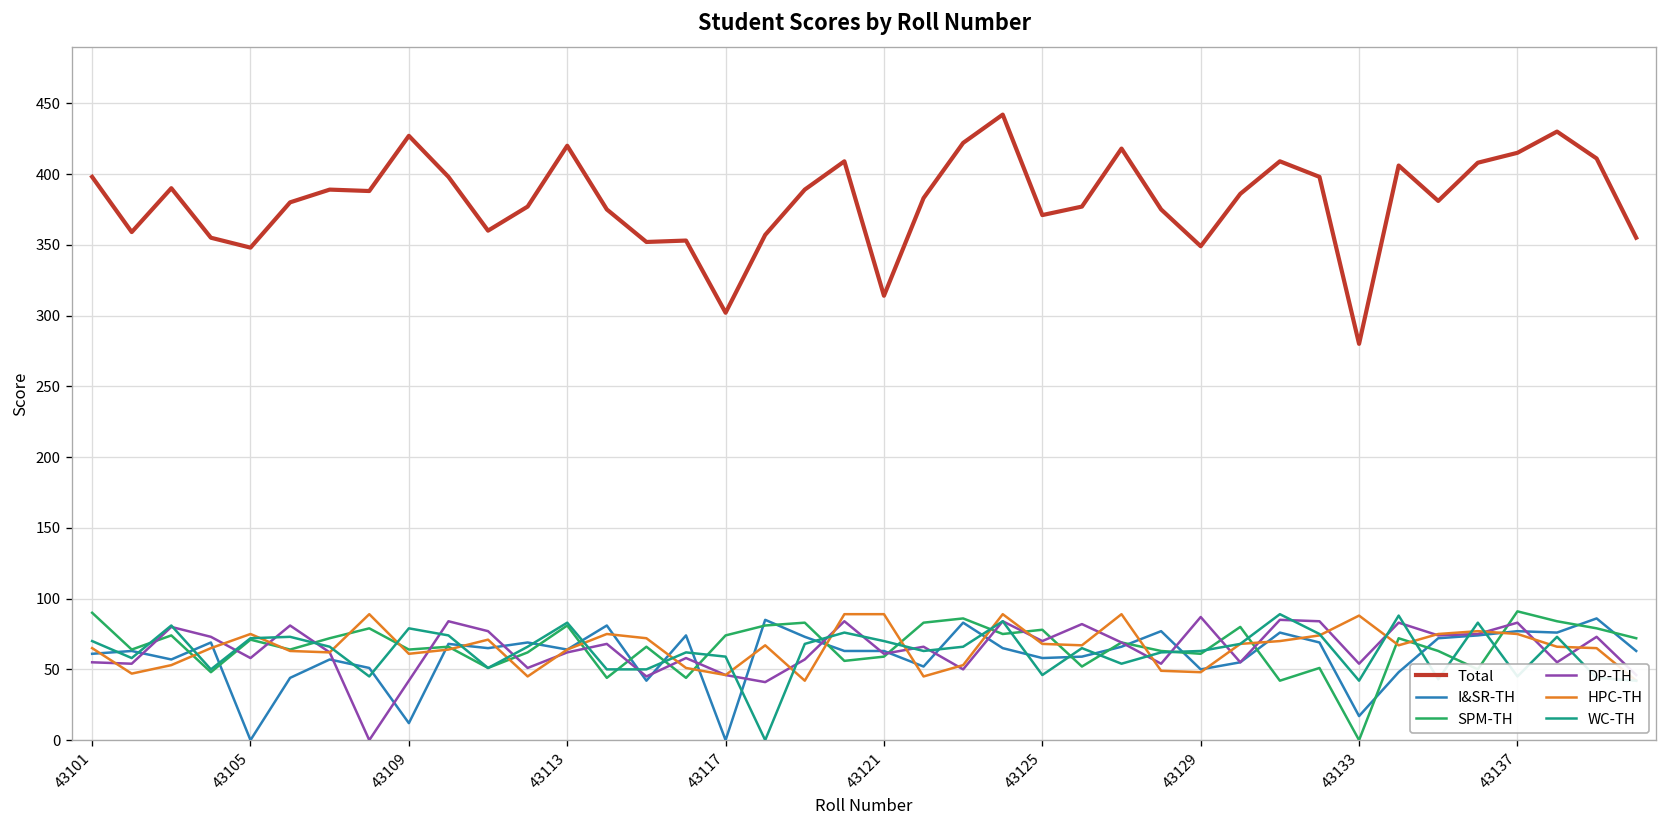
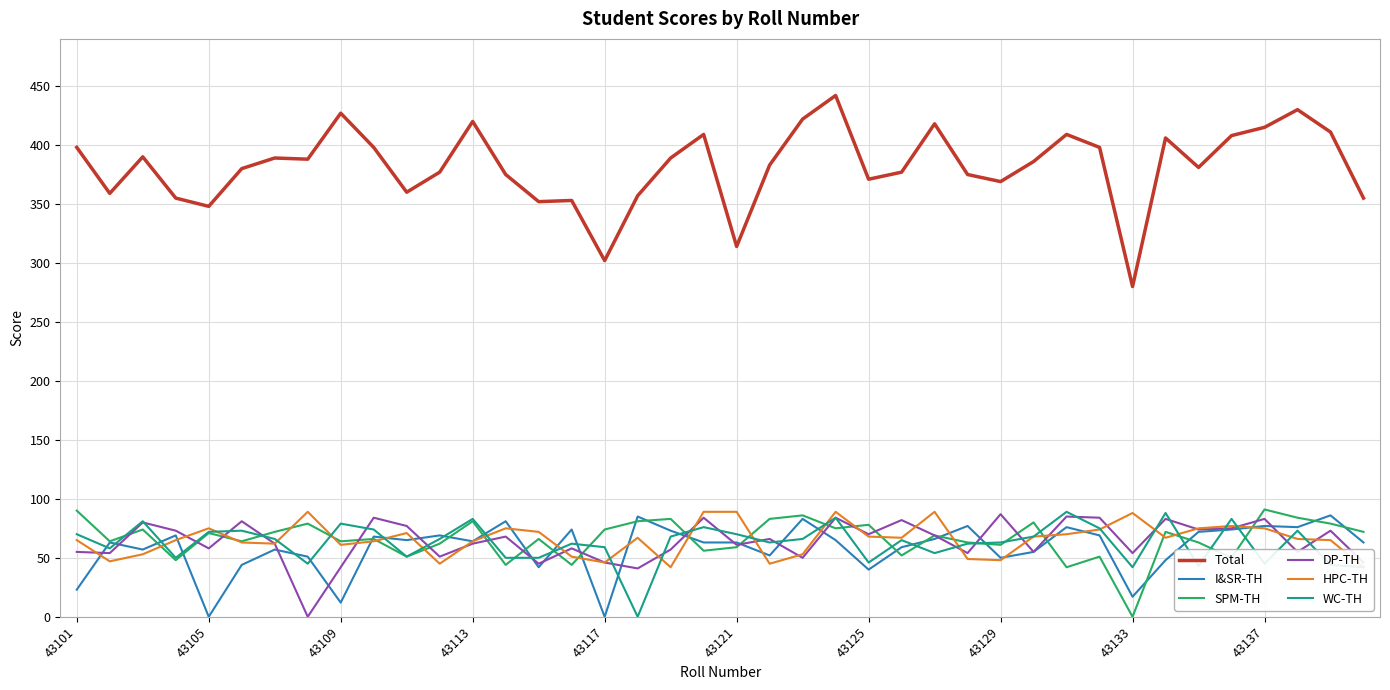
  {
    "Total": {
      "43101": 398,
      "43105": 348,
      "43109": 427,
      "43113": 420,
      "43117": 302,
      "43121": 314,
      "43125": 371,
-     "43129": 349,
+     "43129": 369,
      "43133": 280,
      "43137": 415
    },
    "I&SR-TH": {
-     "43101": 61,
+     "43101": 23,
      "43105": 0,
      "43109": 12,
      "43117": 0,
-     "43125": 58,
+     "43125": 40,
      "43133": 17
    },
    "DP-TH": {
      "43101": 55,
      "43105": 58,
      "43109": 42,
      "43129": 87,
      "43133": 54,
      "43137": 83
    },
    "HPC-TH": {
      "43101": 65,
      "43105": 75,
      "43109": 61,
      "43121": 89,
      "43133": 88
    }
  }
